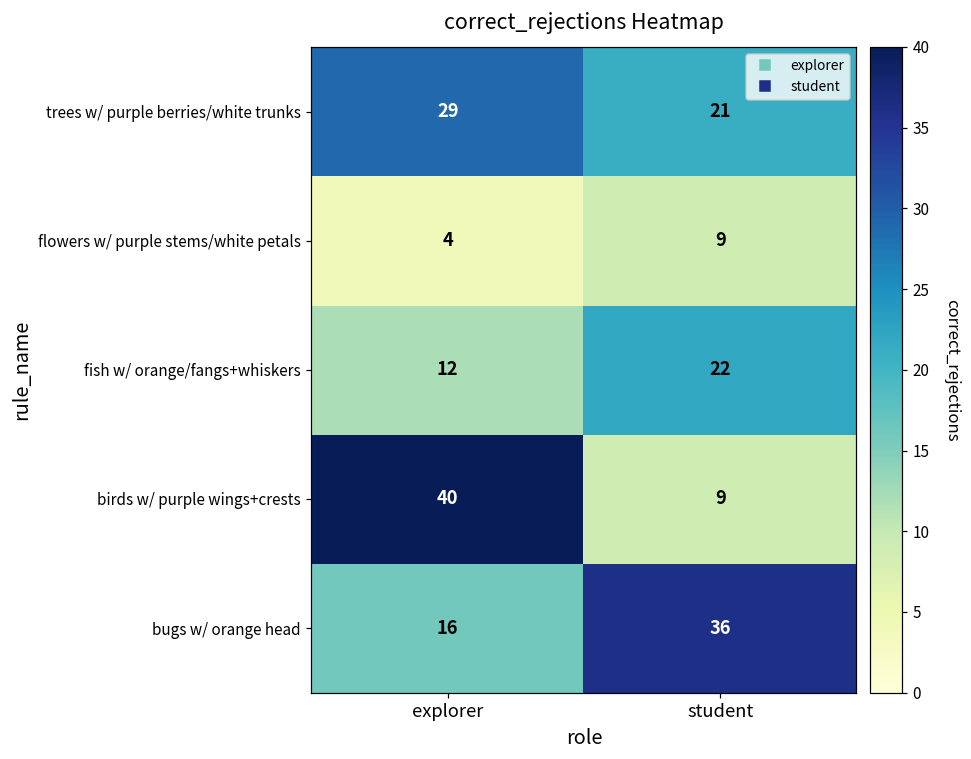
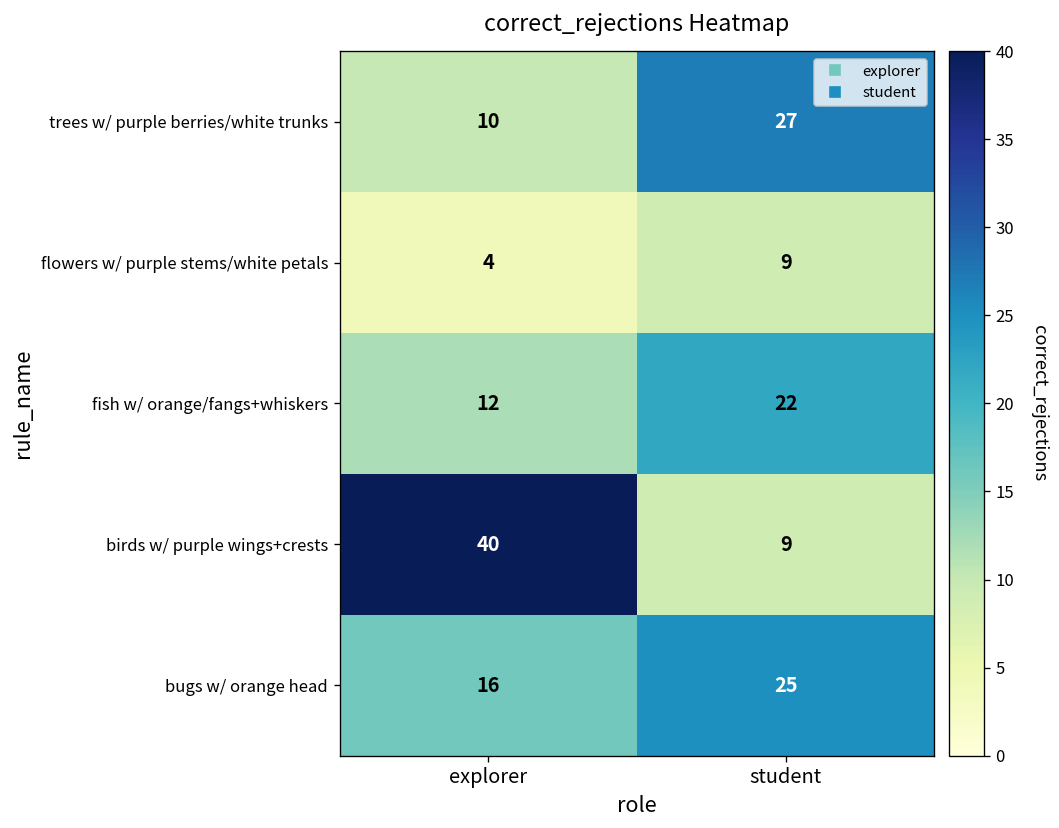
  {
    "trees w/ purple berries/white trunks": {
-     "explorer": 29,
-     "student": 21
+     "explorer": 10,
+     "student": 27
    },
    "flowers w/ purple stems/white petals": {
      "explorer": 4,
      "student": 9
    },
    "fish w/ orange/fangs+whiskers": {
      "explorer": 12,
      "student": 22
    },
    "birds w/ purple wings+crests": {
      "explorer": 40,
      "student": 9
    },
    "bugs w/ orange head": {
      "explorer": 16,
-     "student": 36
+     "student": 25
    }
  }
